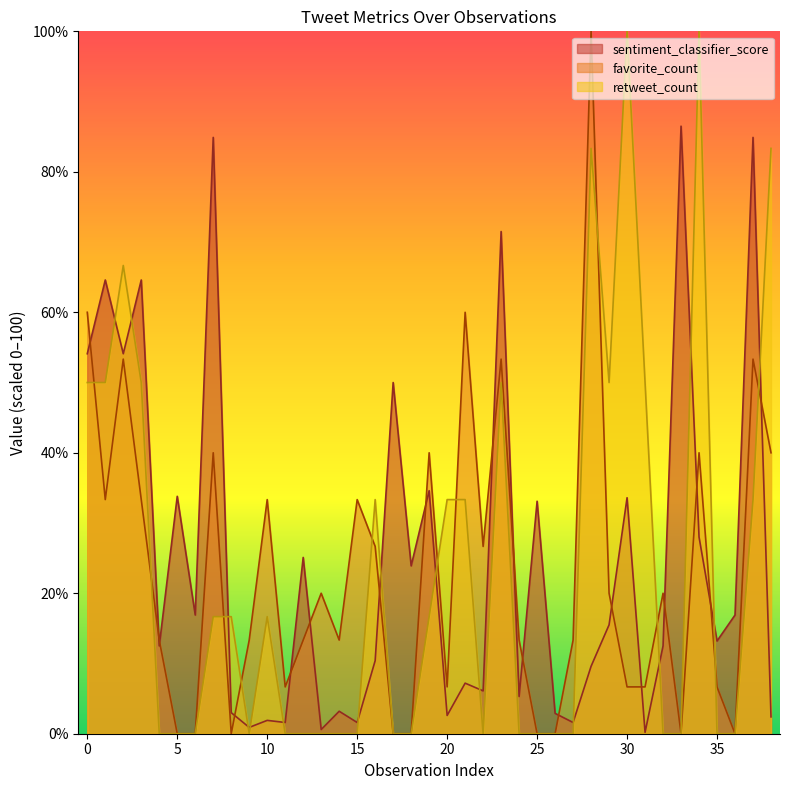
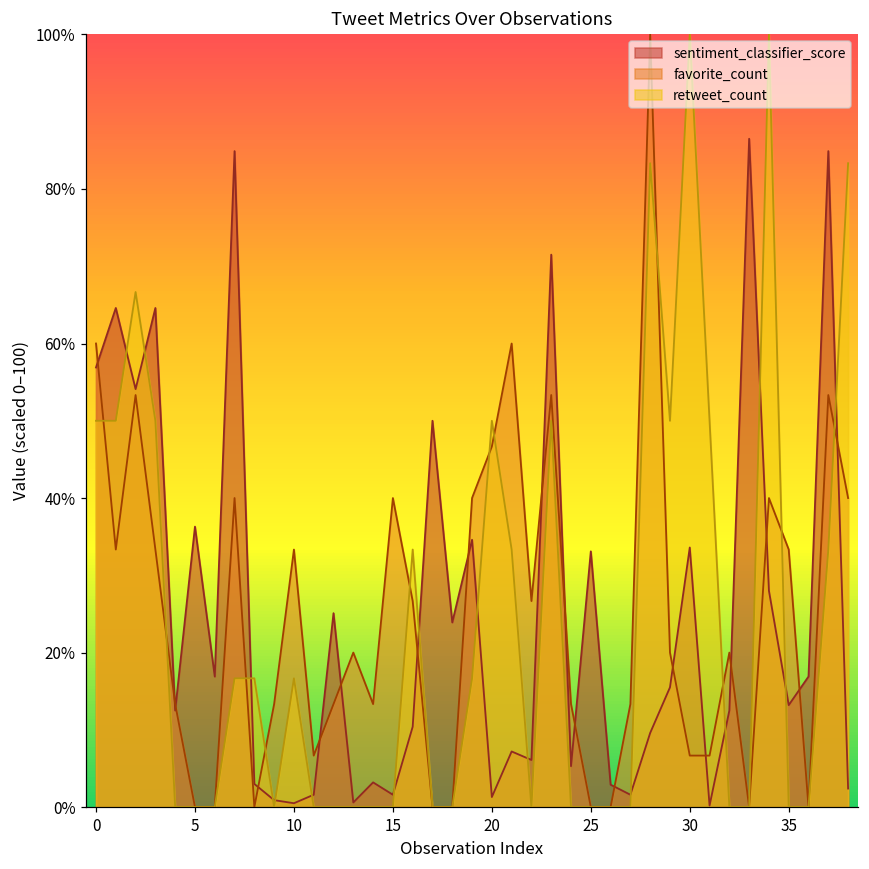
  {
    "sentiment_classifier_score": {
-     "0": "54%",
-     "5": "34%",
-     "10": "2%",
+     "0": "57%",
+     "5": "36%",
+     "10": "1%",
      "15": "2%",
-     "20": "3%",
+     "20": "1%",
      "25": "33%",
      "30": "34%",
      "35": "13%"
    },
    "favorite_count": {
      "0": "60%",
      "10": "33%",
-     "15": "33%",
-     "20": "7%",
+     "15": "40%",
+     "20": "47%",
      "30": "7%",
-     "35": "7%"
+     "35": "33%"
    },
    "retweet_count": {
      "0": "50%",
      "10": "17%",
      "15": "0%",
-     "20": "33%",
+     "20": "50%",
      "30": "100%",
      "35": "0%"
    }
  }
